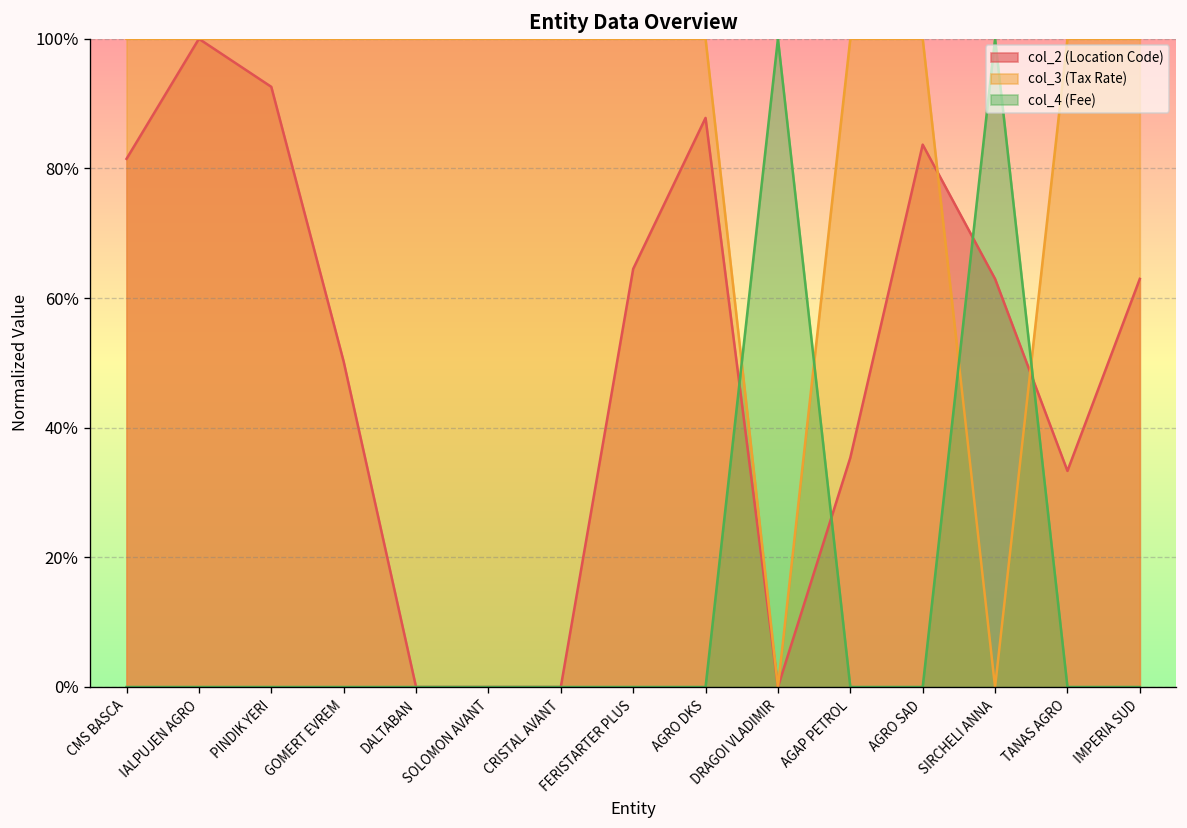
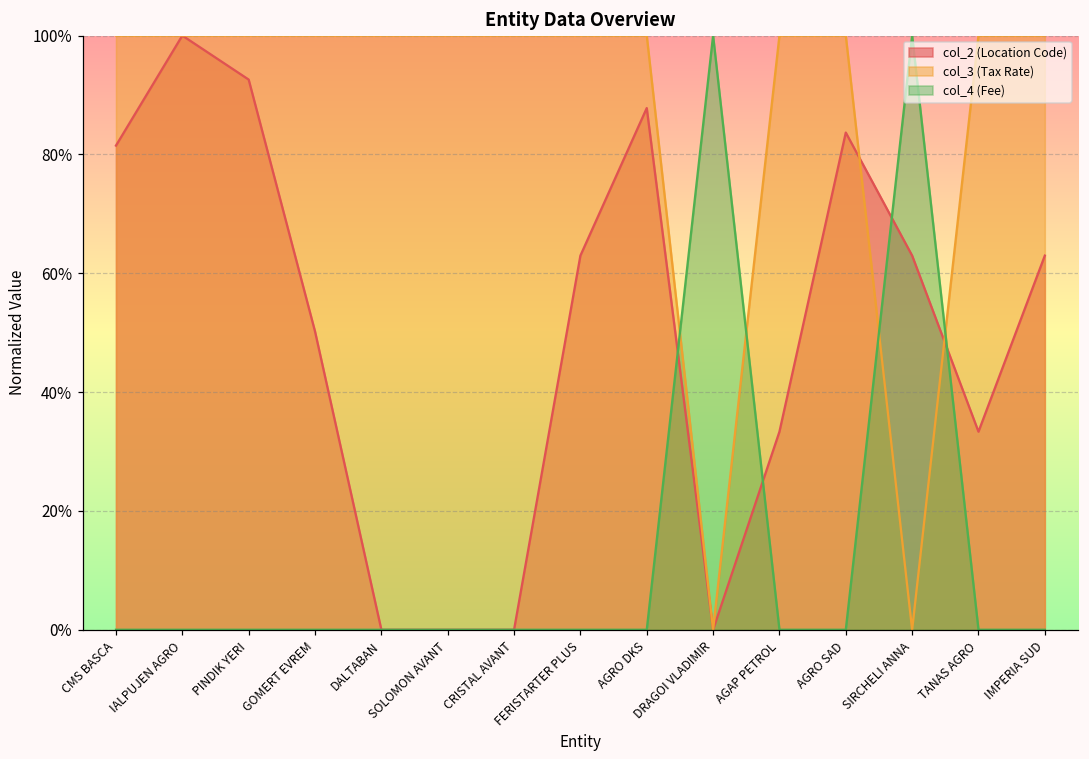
  {
    "col_2 (Location Code)": {
      "CMS BASCA": "81%",
      "PINDIK YERI": "93%",
      "GOMERT EVREM": "50%",
-     "FERISTARTER PLUS": "65%",
+     "FERISTARTER PLUS": "63%",
      "AGRO DKS": "88%",
-     "AGAP PETROL": "35%",
+     "AGAP PETROL": "33%",
      "AGRO SAD": "84%",
      "SIRCHELI ANNA": "63%",
      "TANAS AGRO": "33%",
      "IMPERIA SUD": "63%"
    },
    "col_3 (Tax Rate)": {
      "CMS BASCA": "100%",
      "PINDIK YERI": "100%",
      "GOMERT EVREM": "100%",
      "DALTABAN": "100%",
      "SOLOMON AVANT": "100%",
      "CRISTAL AVANT": "100%",
      "FERISTARTER PLUS": "100%",
      "AGRO DKS": "100%",
      "AGAP PETROL": "100%",
      "AGRO SAD": "100%",
      "SIRCHELI ANNA": "0%",
      "TANAS AGRO": "100%",
      "IMPERIA SUD": "100%"
    },
    "col_4 (Fee)": {
      "CMS BASCA": "0%",
      "IALPUJEN AGRO": "0%",
      "PINDIK YERI": "0%",
      "GOMERT EVREM": "0%",
      "FERISTARTER PLUS": "0%",
      "AGRO DKS": "0%",
      "DRAGOI VLADIMIR": "100%",
      "AGAP PETROL": "0%",
      "AGRO SAD": "0%",
      "SIRCHELI ANNA": "100%",
      "TANAS AGRO": "0%",
      "IMPERIA SUD": "0%"
    }
  }
